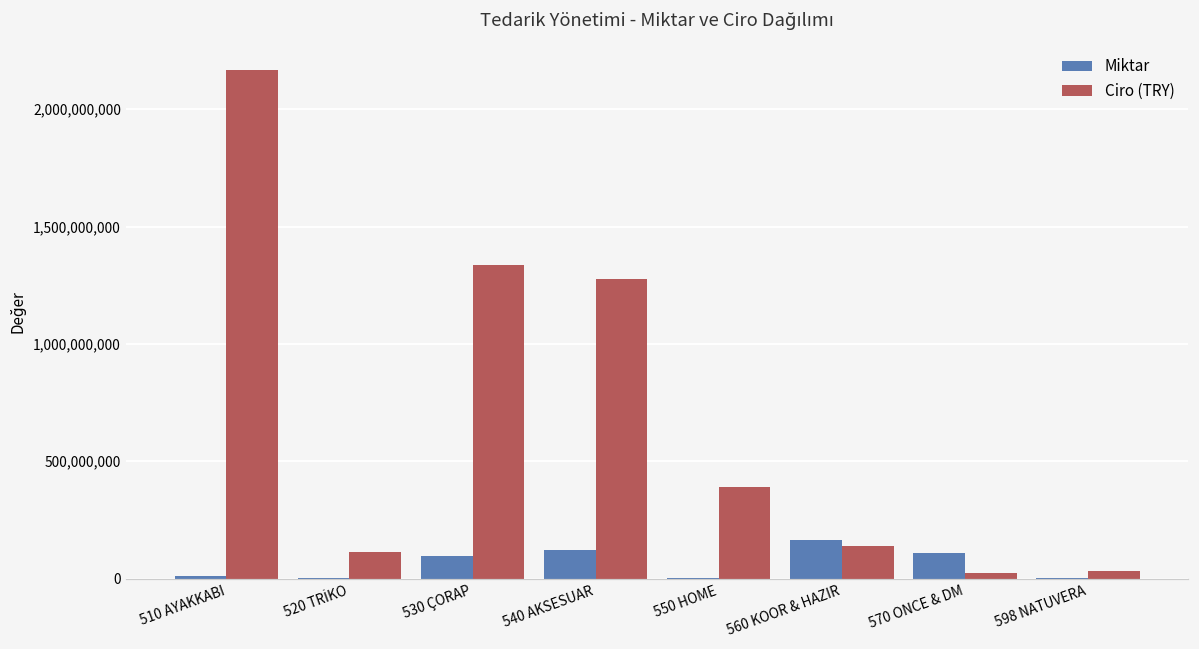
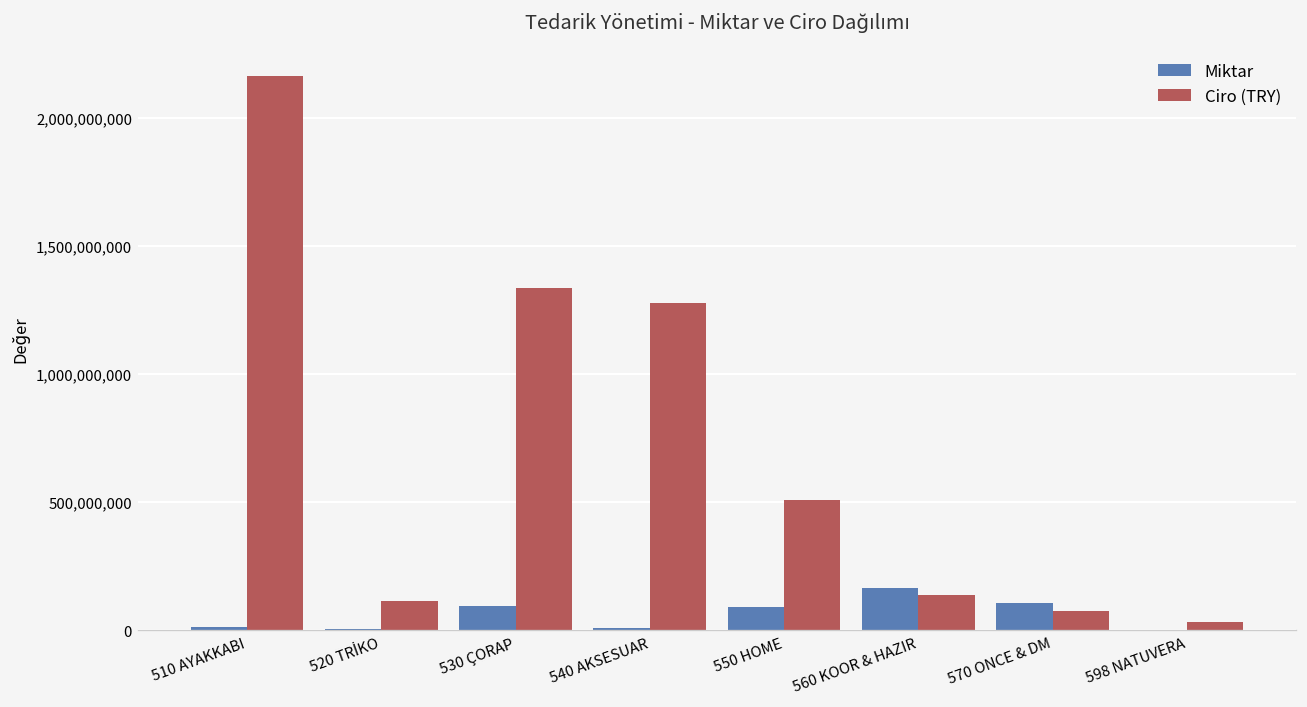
  {
    "Miktar": {
      "530 ÇORAP": "90,000,000",
-     "540 AKSESUAR": "120,000,000",
-     "550 HOME": "0",
+     "540 AKSESUAR": "10,000,000",
+     "550 HOME": "90,000,000",
      "560 KOOR & HAZIR": "160,000,000",
      "570 ONCE & DM": "110,000,000"
    },
    "Ciro (TRY)": {
      "510 AYAKKABI": "2,170,000,000",
      "520 TRİKO": "110,000,000",
      "530 ÇORAP": "1,340,000,000",
      "540 AKSESUAR": "1,280,000,000",
-     "550 HOME": "390,000,000",
+     "550 HOME": "510,000,000",
      "560 KOOR & HAZIR": "140,000,000",
-     "570 ONCE & DM": "30,000,000",
+     "570 ONCE & DM": "80,000,000",
      "598 NATUVERA": "30,000,000"
    }
  }
